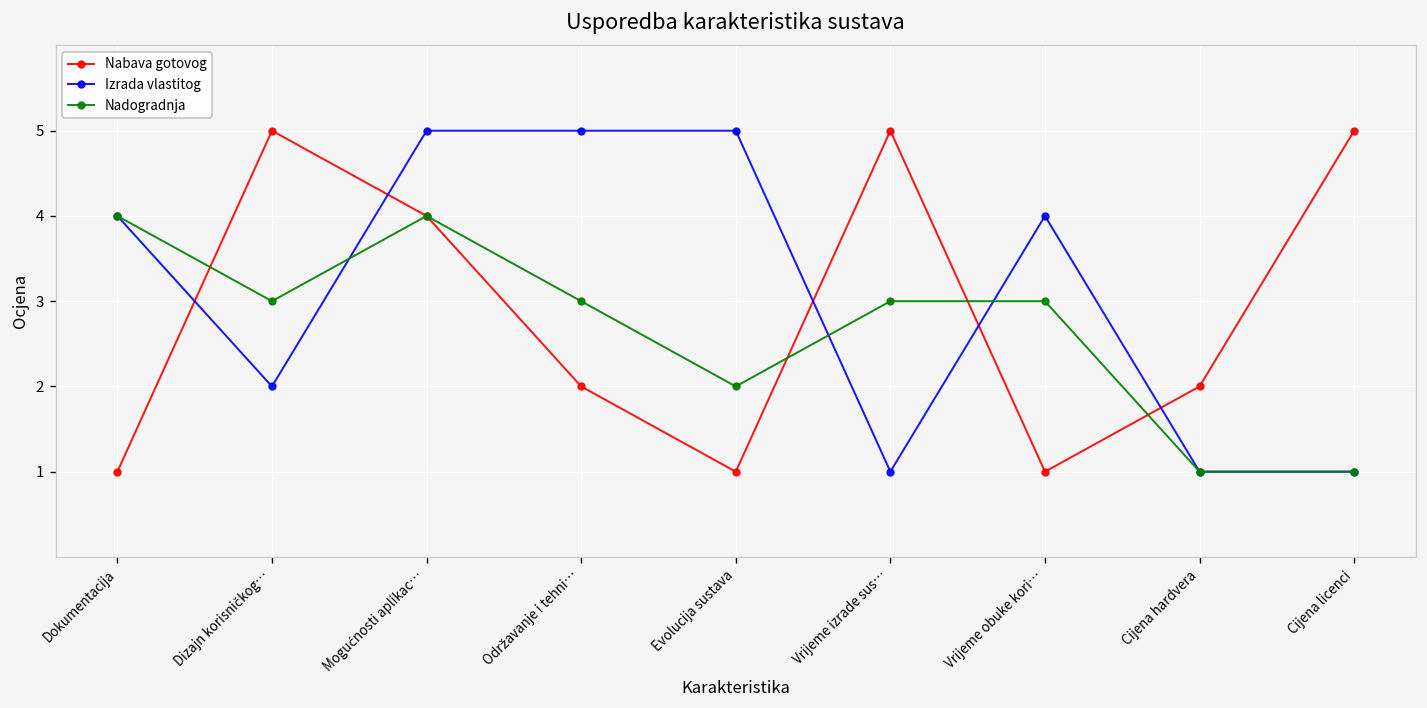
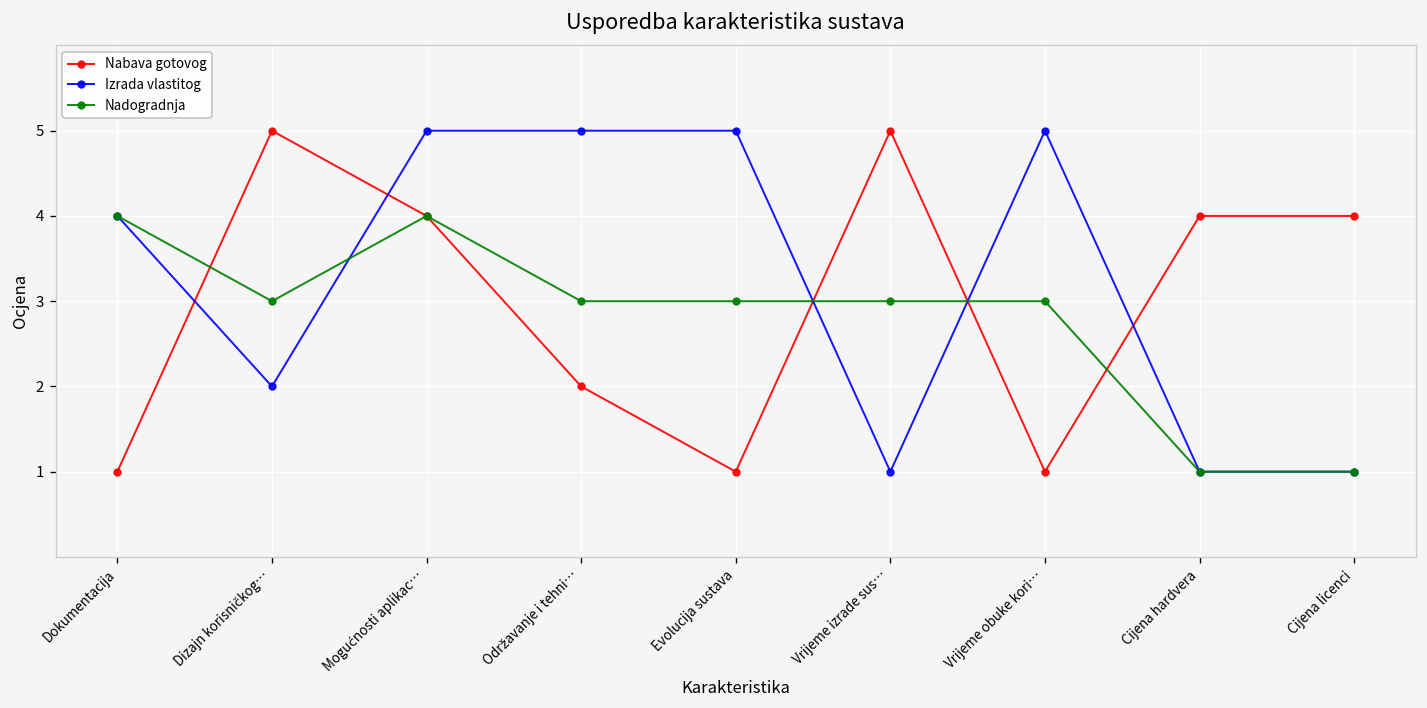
  {
    "Nabava gotovog": {
      "Dokumentacija": 1,
      "Dizajn korisničkog…": 5,
      "Održavanje i tehni…": 2,
      "Evolucija sustava": 1,
      "Vrijeme izrade sus…": 5,
      "Vrijeme obuke kori…": 1,
-     "Cijena hardvera": 2,
-     "Cijena licenci": 5
+     "Cijena hardvera": 4,
+     "Cijena licenci": 4
    },
    "Izrada vlastitog": {
      "Dizajn korisničkog…": 2,
      "Mogućnosti aplikac…": 5,
      "Održavanje i tehni…": 5,
      "Evolucija sustava": 5,
      "Vrijeme izrade sus…": 1,
-     "Vrijeme obuke kori…": 4
+     "Vrijeme obuke kori…": 5
    },
    "Nadogradnja": {
      "Dizajn korisničkog…": 3,
      "Održavanje i tehni…": 3,
-     "Evolucija sustava": 2,
+     "Evolucija sustava": 3,
      "Vrijeme izrade sus…": 3,
      "Vrijeme obuke kori…": 3
    }
  }
